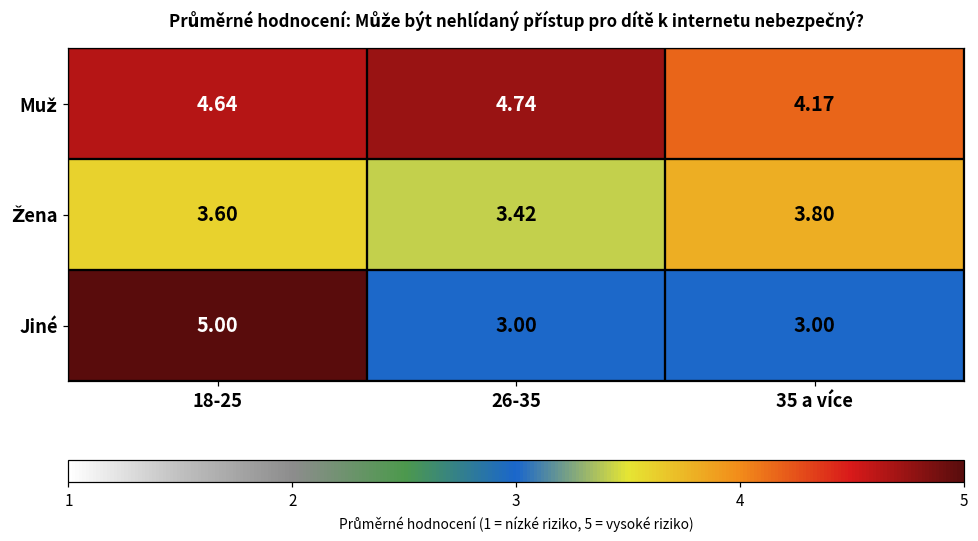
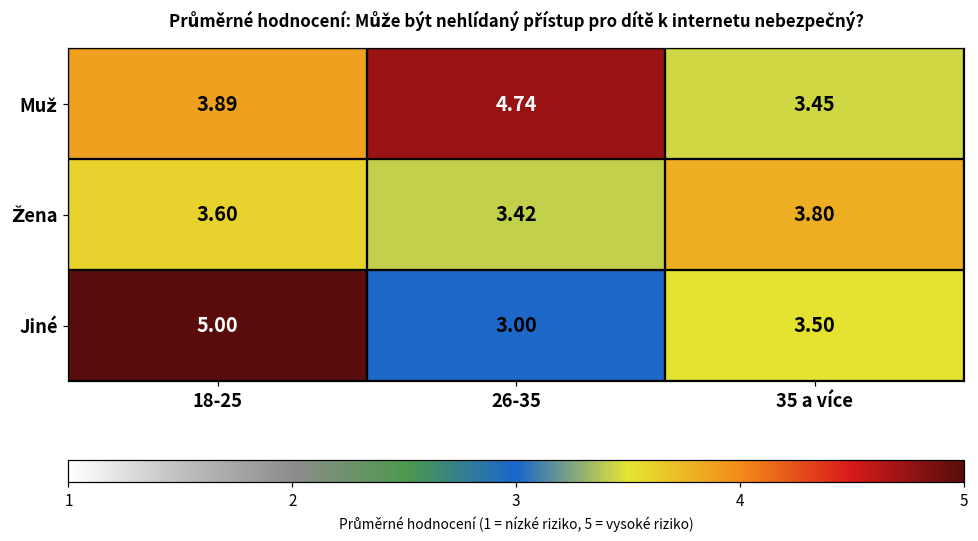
  {
    "Muž": {
-     "18-25": 4.64,
+     "18-25": 3.89,
      "26-35": 4.74,
-     "35 a více": 4.17
+     "35 a více": 3.45
    },
    "Žena": {
      "18-25": 3.60,
      "26-35": 3.42,
      "35 a více": 3.80
    },
    "Jiné": {
      "18-25": 5.00,
      "26-35": 3.00,
-     "35 a více": 3.00
+     "35 a více": 3.50
    }
  }
